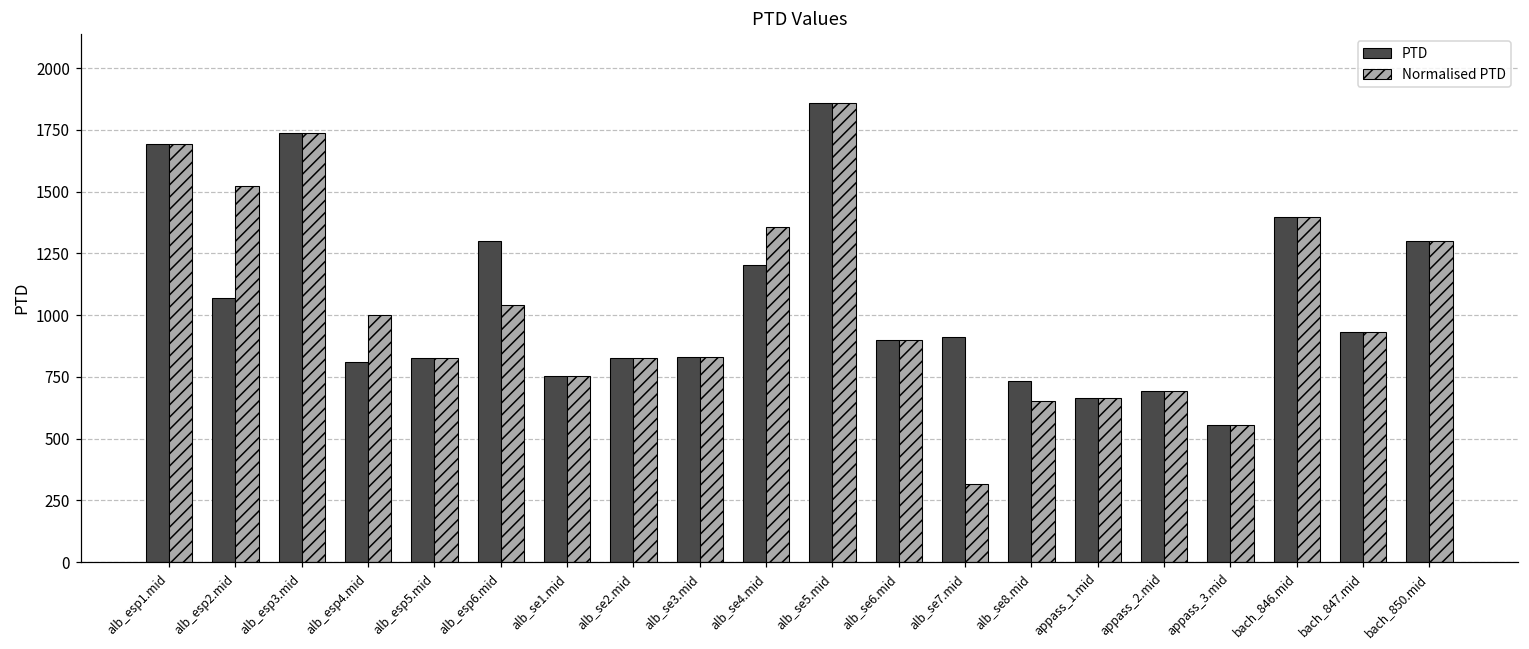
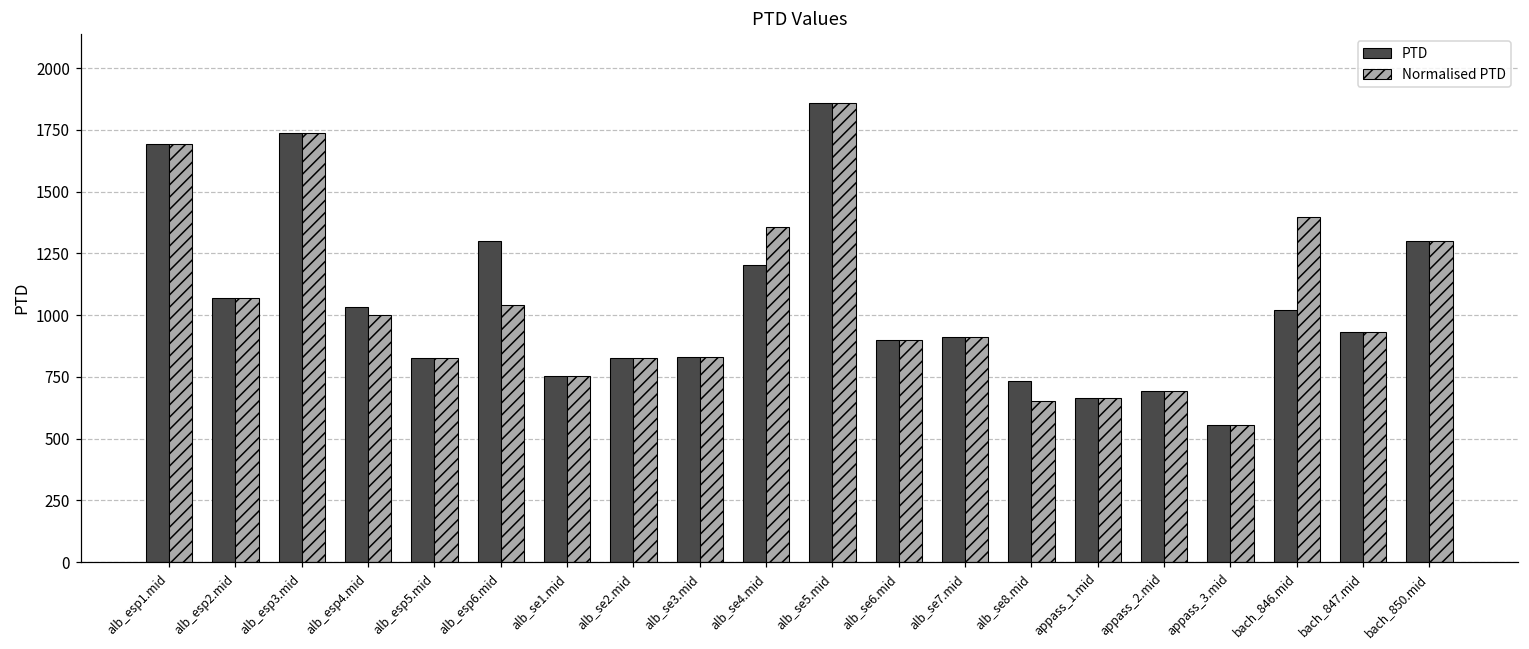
  {
    "PTD": {
      "alb_esp1.mid": 1690,
      "alb_esp2.mid": 1070,
      "alb_esp3.mid": 1740,
-     "alb_esp4.mid": 810,
+     "alb_esp4.mid": 1030,
      "alb_esp5.mid": 830,
      "alb_esp6.mid": 1300,
      "alb_se1.mid": 750,
      "alb_se2.mid": 830,
      "alb_se3.mid": 830,
      "alb_se4.mid": 1200,
      "alb_se5.mid": 1860,
      "alb_se6.mid": 900,
      "alb_se7.mid": 910,
      "alb_se8.mid": 730,
      "appass_1.mid": 660,
      "appass_2.mid": 690,
      "appass_3.mid": 550,
-     "bach_846.mid": 1400,
+     "bach_846.mid": 1020,
      "bach_847.mid": 930,
      "bach_850.mid": 1300
    },
    "Normalised PTD": {
      "alb_esp1.mid": 1690,
-     "alb_esp2.mid": 1520,
+     "alb_esp2.mid": 1070,
      "alb_esp3.mid": 1740,
      "alb_esp4.mid": 1000,
      "alb_esp5.mid": 830,
      "alb_esp6.mid": 1040,
      "alb_se1.mid": 750,
      "alb_se2.mid": 830,
      "alb_se3.mid": 830,
      "alb_se4.mid": 1360,
      "alb_se5.mid": 1860,
      "alb_se6.mid": 900,
-     "alb_se7.mid": 320,
+     "alb_se7.mid": 910,
      "alb_se8.mid": 650,
      "appass_1.mid": 660,
      "appass_2.mid": 690,
      "appass_3.mid": 550,
      "bach_846.mid": 1400,
      "bach_847.mid": 930,
      "bach_850.mid": 1300
    }
  }
